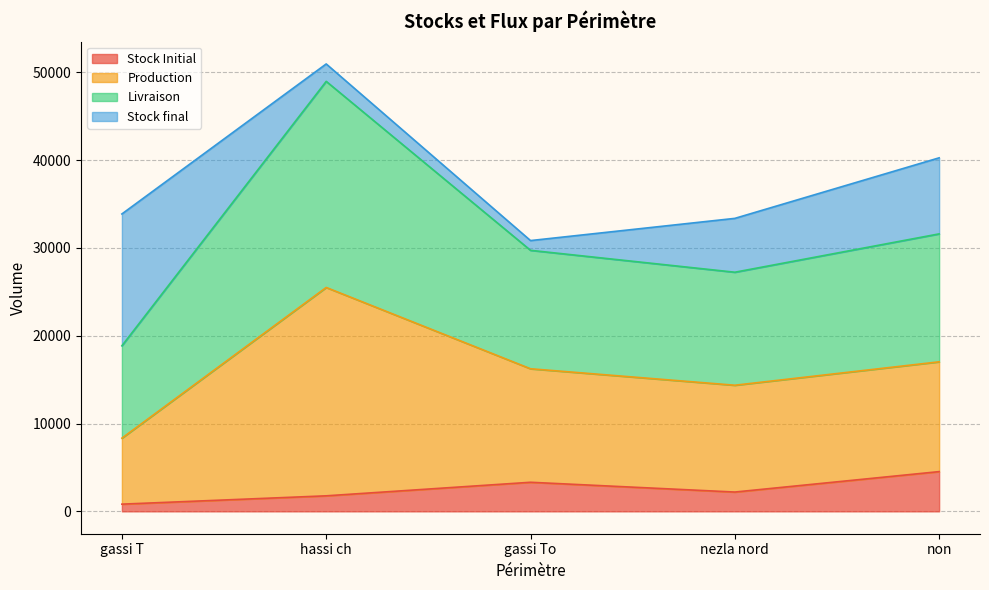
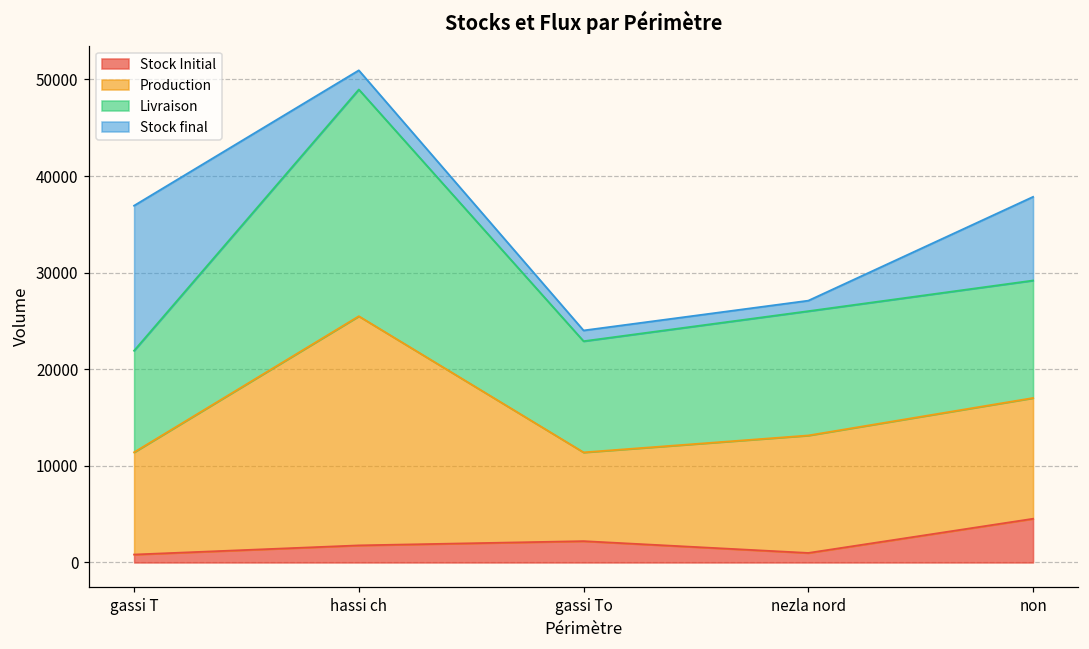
  {
    "Stock Initial": {
      "gassi T": 1000,
      "hassi ch": 2000,
-     "gassi To": 3000,
-     "nezla nord": 2000,
+     "gassi To": 2000,
+     "nezla nord": 1000,
      "non": 5000
    },
    "Production": {
-     "gassi T": 8000,
+     "gassi T": 11000,
      "hassi ch": 24000,
-     "gassi To": 13000,
+     "gassi To": 9000,
      "nezla nord": 12000,
      "non": 13000
    },
    "Livraison": {
      "gassi T": 11000,
      "hassi ch": 23000,
-     "gassi To": 13000,
+     "gassi To": 12000,
      "nezla nord": 13000,
-     "non": 15000
+     "non": 12000
    },
    "Stock final": {
      "gassi T": 15000,
      "hassi ch": 2000,
      "gassi To": 1000,
-     "nezla nord": 6000,
+     "nezla nord": 1000,
      "non": 9000
    }
  }
